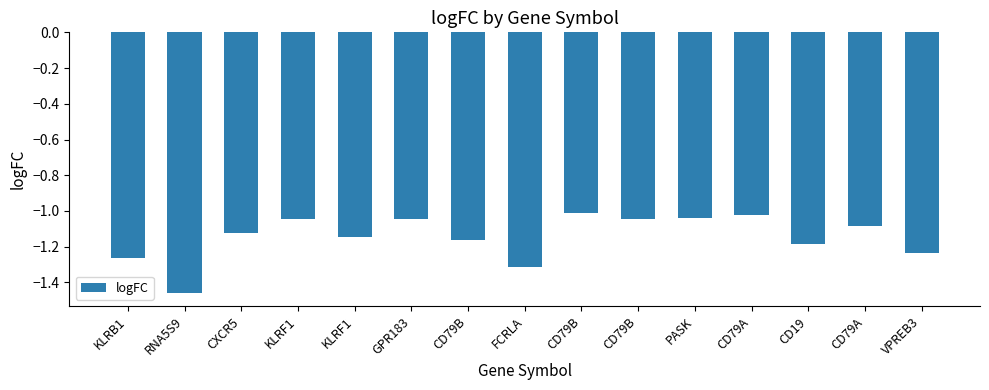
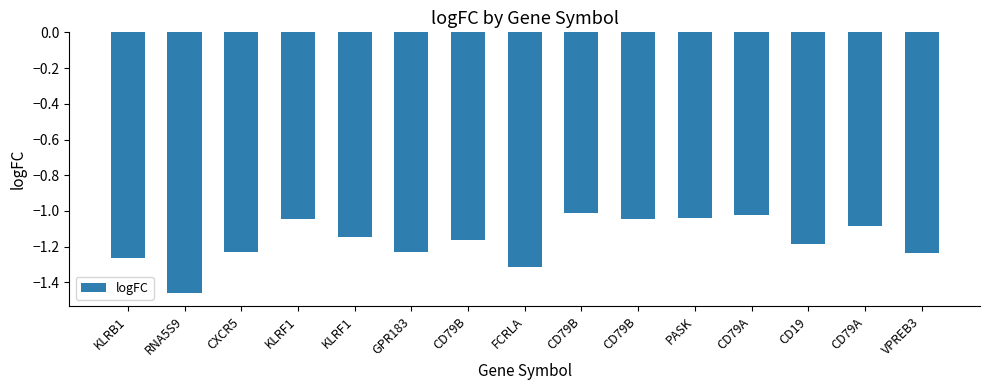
  {
    "KLRB1": -1.26,
    "RNA5S9": -1.46,
-   "CXCR5": -1.12,
-   "GPR183": -1.04,
+   "CXCR5": -1.23,
+   "GPR183": -1.23,
    "FCRLA": -1.31,
    "PASK": -1.04,
    "CD19": -1.18,
    "VPREB3": -1.23
  }
